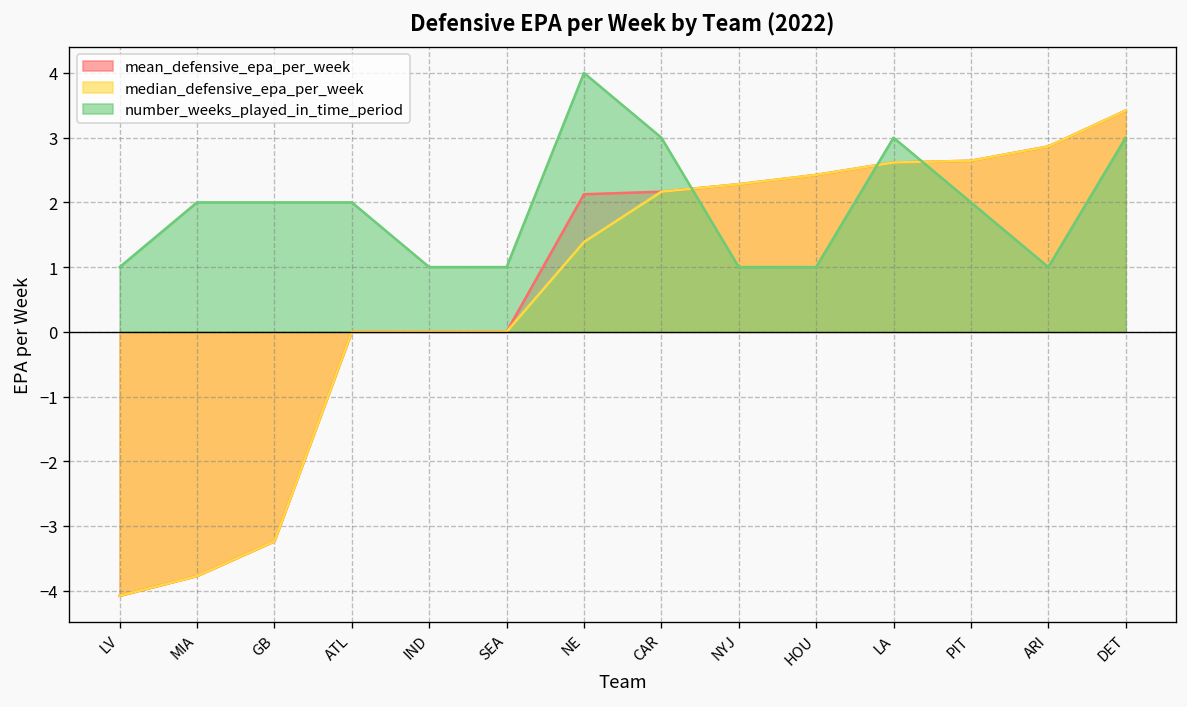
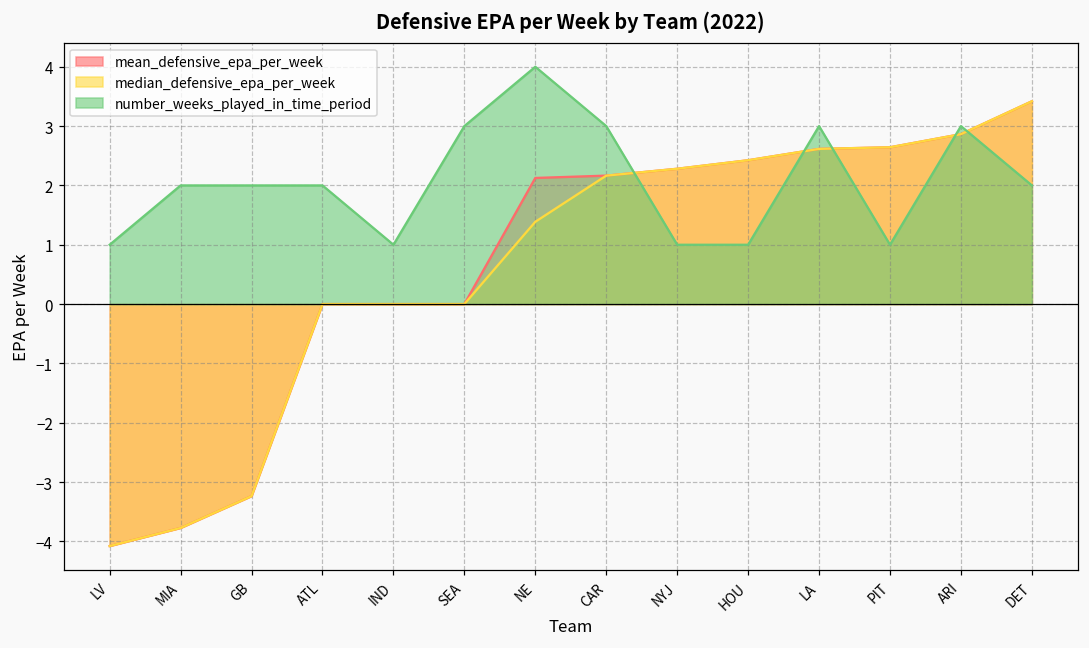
  {
    "number_weeks_played_in_time_period": {
      "LV": 1,
      "MIA": 2,
      "GB": 2,
      "ATL": 2,
      "IND": 1,
-     "SEA": 1,
+     "SEA": 3,
      "NE": 4,
      "CAR": 3,
      "NYJ": 1,
      "HOU": 1,
      "LA": 3,
-     "PIT": 2,
-     "ARI": 1,
-     "DET": 3
+     "PIT": 1,
+     "ARI": 3,
+     "DET": 2
    }
  }
